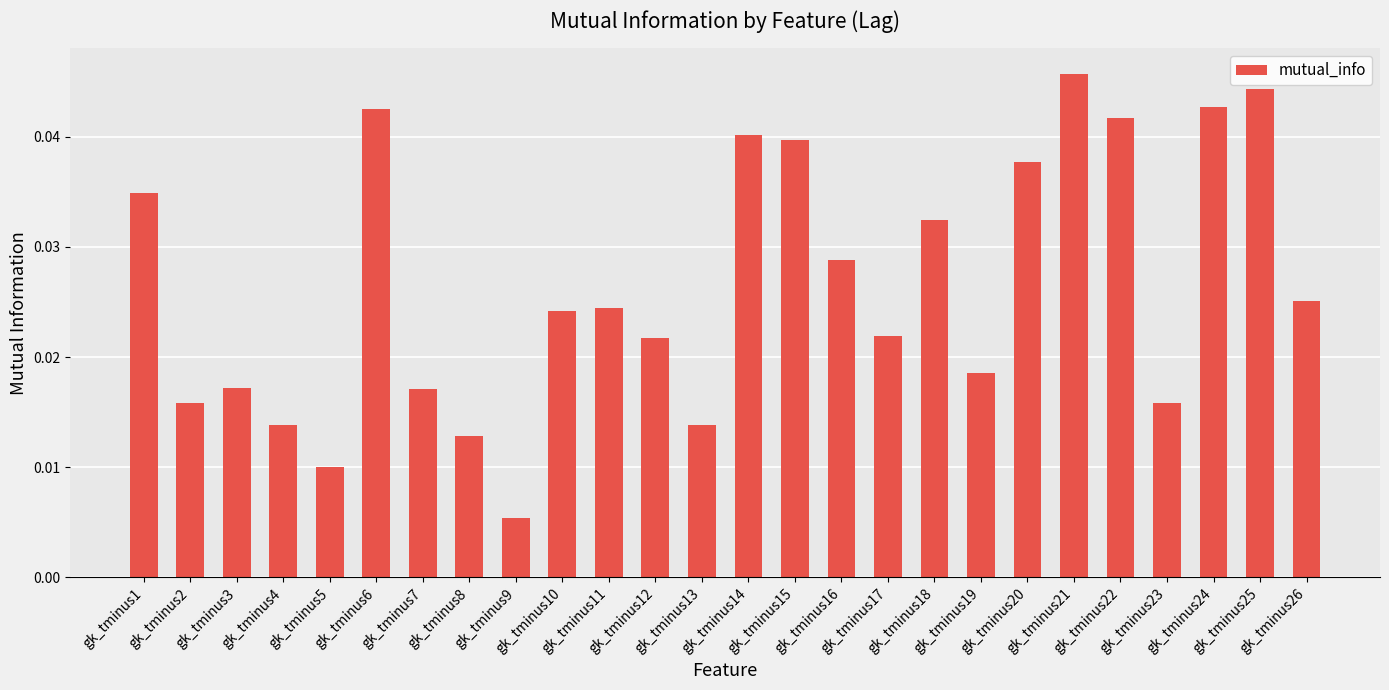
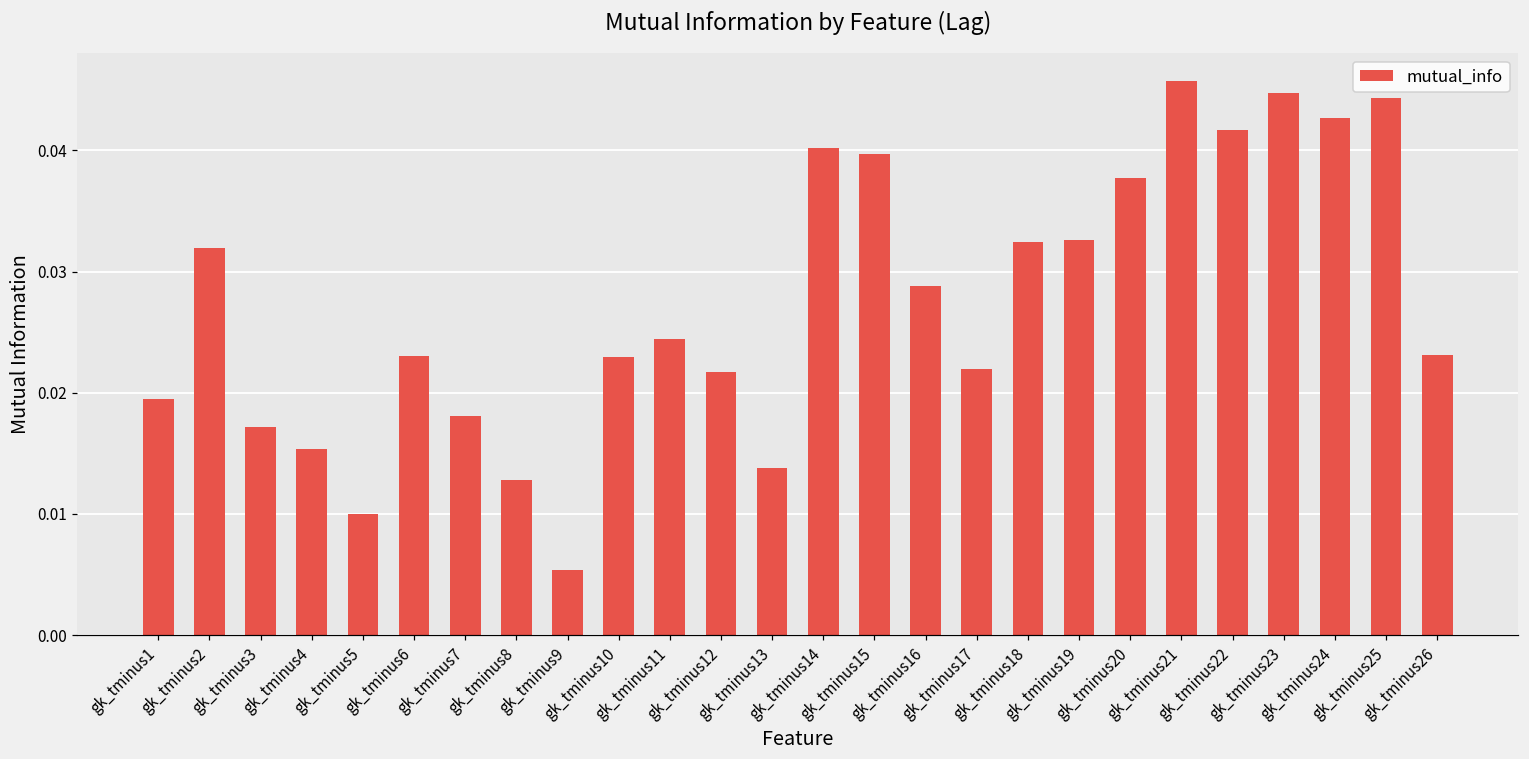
  {
-   "gk_tminus1": 0.0349,
-   "gk_tminus2": 0.0158,
+   "gk_tminus1": 0.0195,
+   "gk_tminus2": 0.0320,
    "gk_tminus3": 0.0172,
-   "gk_tminus4": 0.0138,
+   "gk_tminus4": 0.0153,
    "gk_tminus5": 0.0100,
-   "gk_tminus6": 0.0425,
-   "gk_tminus7": 0.0171,
+   "gk_tminus6": 0.0230,
+   "gk_tminus7": 0.0181,
    "gk_tminus8": 0.0128,
    "gk_tminus9": 0.0054,
-   "gk_tminus10": 0.0241,
+   "gk_tminus10": 0.0229,
    "gk_tminus11": 0.0244,
    "gk_tminus12": 0.0217,
    "gk_tminus13": 0.0138,
    "gk_tminus14": 0.0402,
    "gk_tminus15": 0.0397,
    "gk_tminus16": 0.0288,
    "gk_tminus17": 0.0219,
    "gk_tminus18": 0.0325,
-   "gk_tminus19": 0.0185,
+   "gk_tminus19": 0.0326,
    "gk_tminus20": 0.0377,
    "gk_tminus21": 0.0457,
    "gk_tminus22": 0.0417,
-   "gk_tminus23": 0.0158,
+   "gk_tminus23": 0.0448,
    "gk_tminus24": 0.0427,
    "gk_tminus25": 0.0444,
-   "gk_tminus26": 0.0251
+   "gk_tminus26": 0.0232
  }
